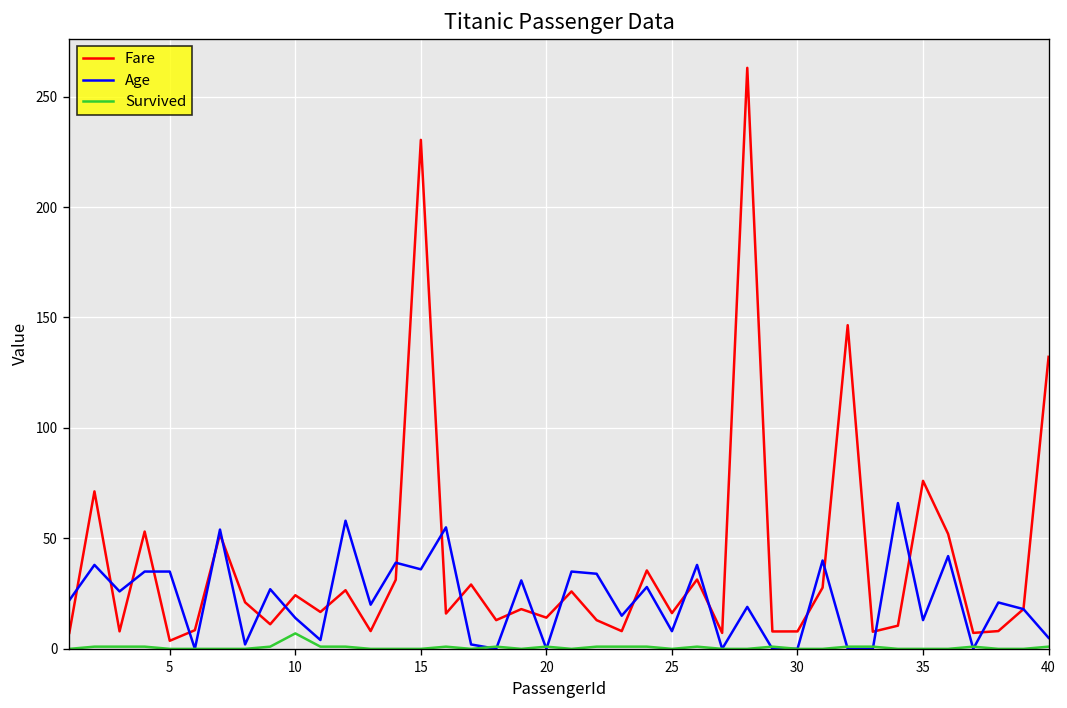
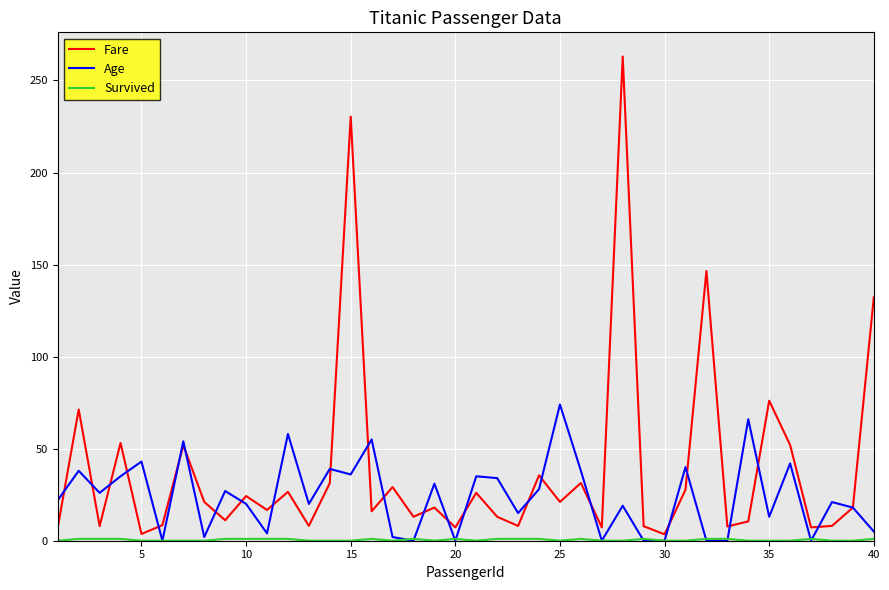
  {
    "Fare": {
      "5": 4,
      "10": 24,
      "15": 230,
-     "20": 14,
-     "25": 16,
-     "30": 8,
+     "20": 7,
+     "25": 21,
+     "30": 3,
      "35": 76,
      "40": 132
    },
    "Age": {
-     "5": 35,
-     "10": 14,
+     "5": 43,
+     "10": 20,
      "15": 36,
-     "25": 8,
+     "25": 74,
      "35": 13,
      "40": 5
    },
    "Survived": {
      "5": 0,
-     "10": 7,
+     "10": 1,
      "15": 0,
      "25": 0,
      "35": 0,
      "40": 1
    }
  }
